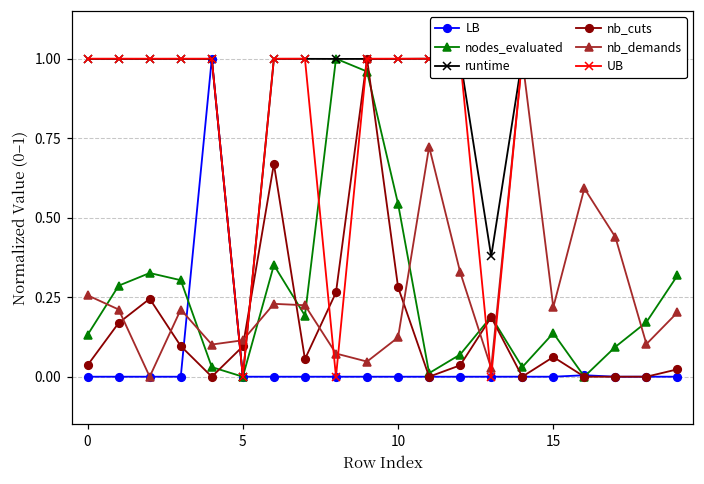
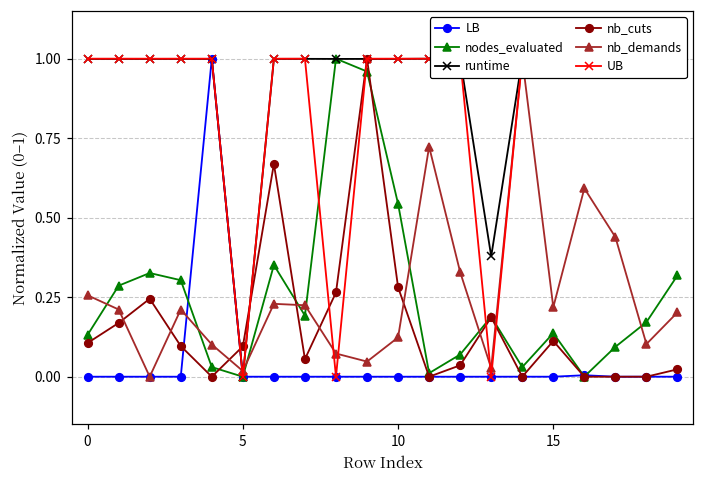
  {
    "LB": {
      "0": 0.00,
      "10": 0.00,
      "15": 0.00
    },
    "nodes_evaluated": {
      "0": 0.13,
      "10": 0.54,
      "15": 0.14
    },
    "nb_cuts": {
-     "0": 0.04,
+     "0": 0.11,
      "5": 0.10,
      "10": 0.28,
-     "15": 0.06
+     "15": 0.11
    },
    "nb_demands": {
      "0": 0.26,
-     "5": 0.11,
+     "5": 0.02,
      "10": 0.12,
      "15": 0.22
    }
  }
